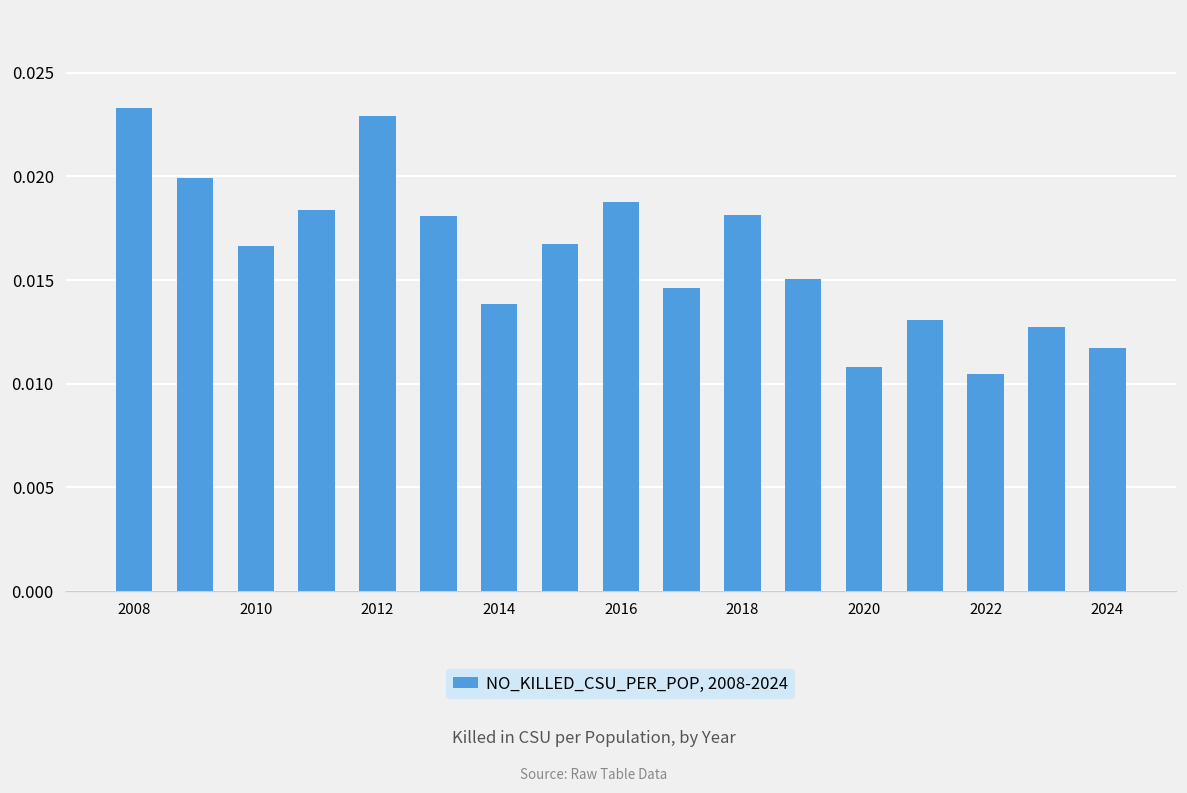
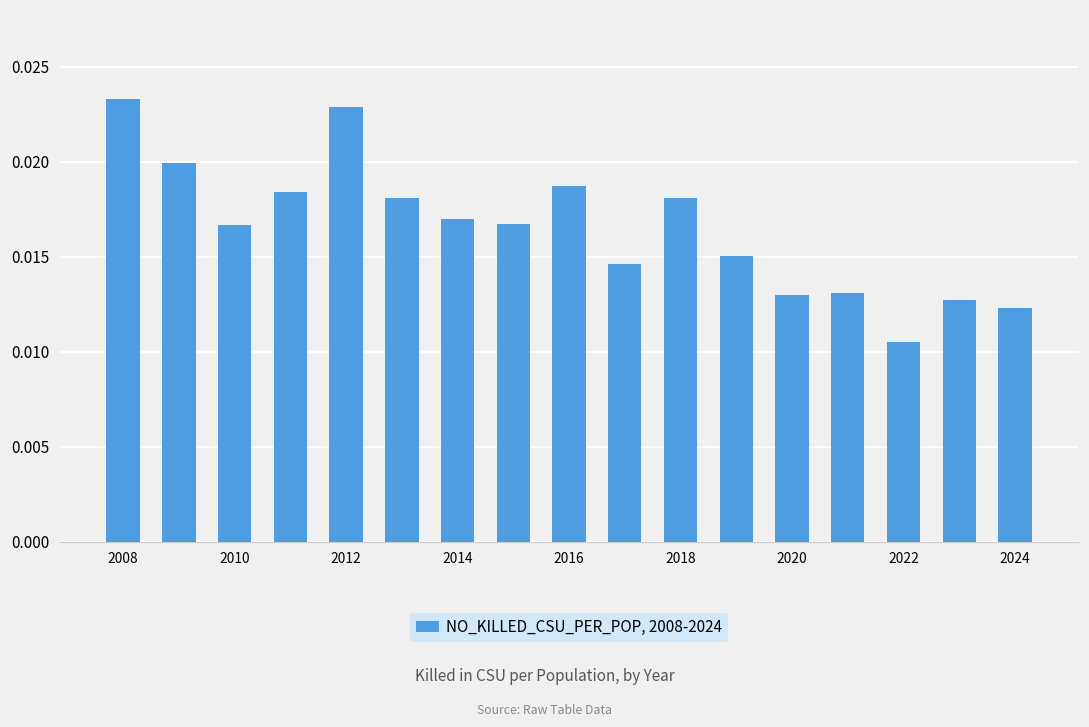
  {
    "2008": 0.0233,
    "2010": 0.0167,
    "2012": 0.0229,
-   "2014": 0.0138,
+   "2014": 0.0170,
    "2016": 0.0187,
    "2018": 0.0181,
-   "2020": 0.0108,
+   "2020": 0.0130,
    "2022": 0.0105,
-   "2024": 0.0117
+   "2024": 0.0123
  }
